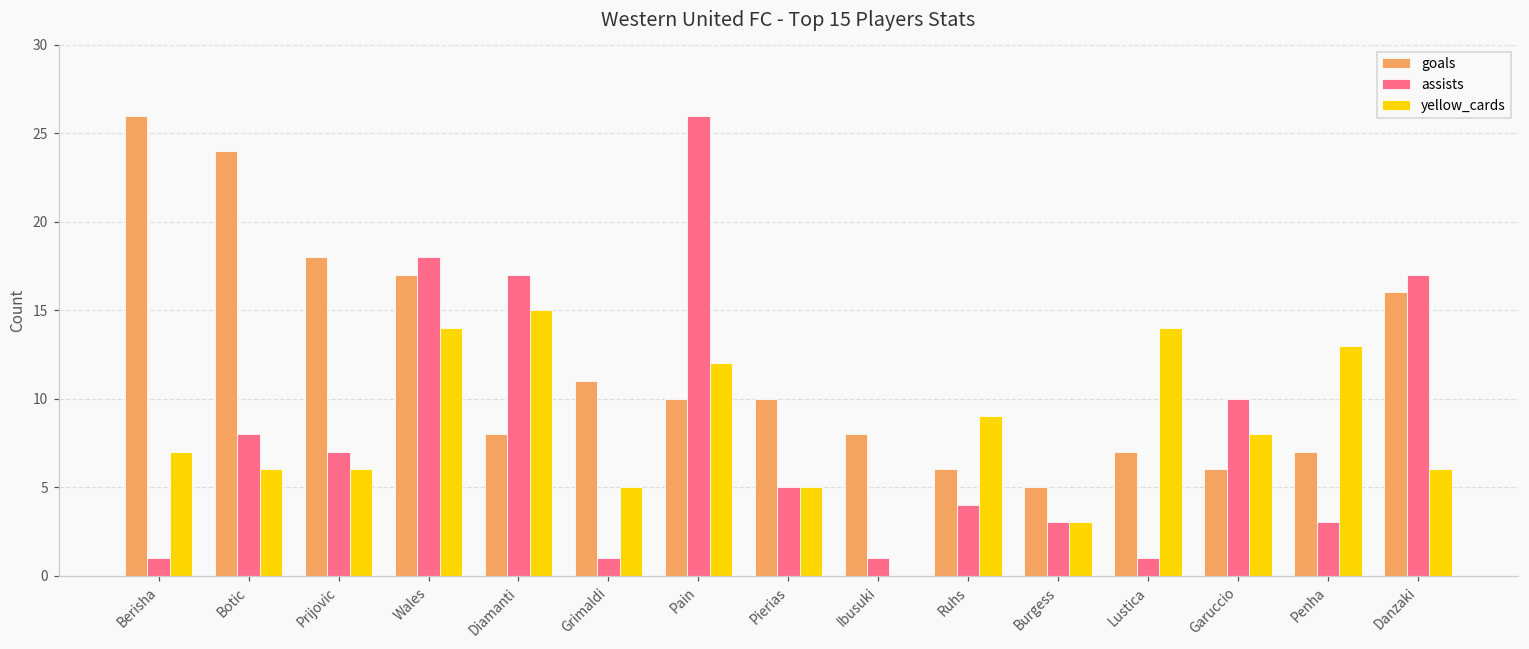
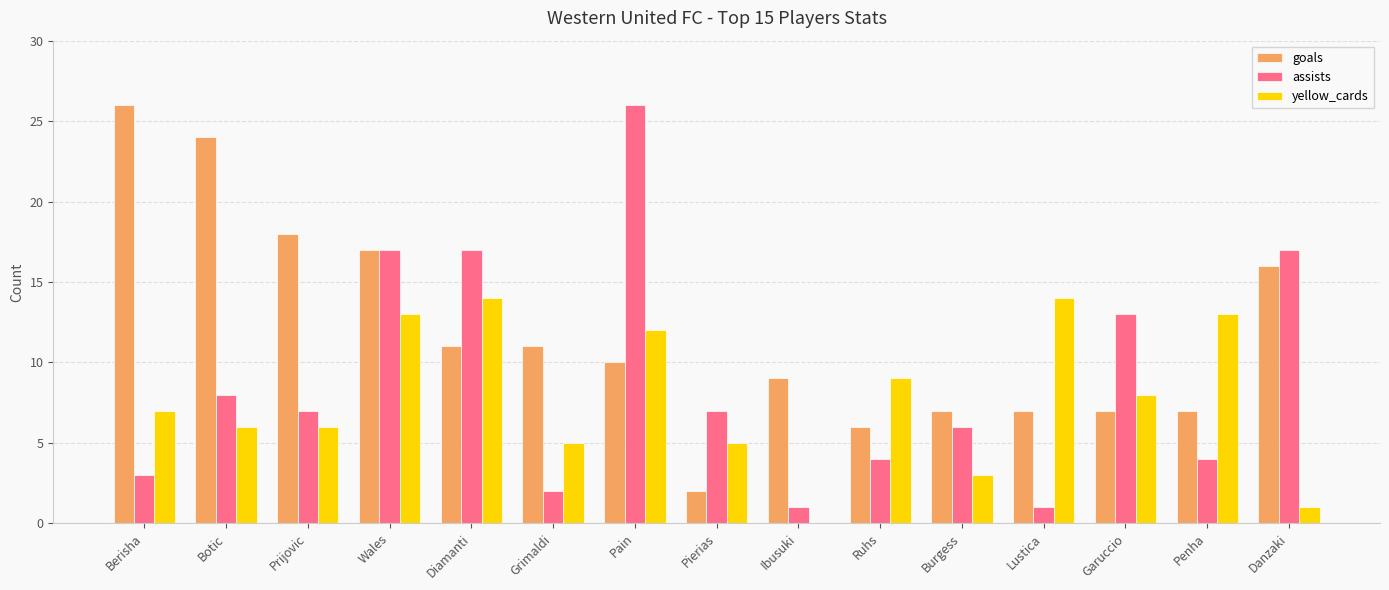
  {
    "goals": {
      "Berisha": 26,
      "Botic": 24,
      "Prijovic": 18,
      "Wales": 17,
-     "Diamanti": 8,
+     "Diamanti": 11,
      "Grimaldi": 11,
      "Pain": 10,
-     "Pierias": 10,
-     "Ibusuki": 8,
+     "Pierias": 2,
+     "Ibusuki": 9,
      "Ruhs": 6,
-     "Burgess": 5,
+     "Burgess": 7,
      "Lustica": 7,
-     "Garuccio": 6,
+     "Garuccio": 7,
      "Penha": 7,
      "Danzaki": 16
    },
    "assists": {
-     "Berisha": 1,
+     "Berisha": 3,
      "Botic": 8,
      "Prijovic": 7,
-     "Wales": 18,
+     "Wales": 17,
      "Diamanti": 17,
-     "Grimaldi": 1,
+     "Grimaldi": 2,
      "Pain": 26,
-     "Pierias": 5,
+     "Pierias": 7,
      "Ibusuki": 1,
      "Ruhs": 4,
-     "Burgess": 3,
+     "Burgess": 6,
      "Lustica": 1,
-     "Garuccio": 10,
-     "Penha": 3,
+     "Garuccio": 13,
+     "Penha": 4,
      "Danzaki": 17
    },
    "yellow_cards": {
      "Berisha": 7,
      "Botic": 6,
      "Prijovic": 6,
-     "Wales": 14,
-     "Diamanti": 15,
+     "Wales": 13,
+     "Diamanti": 14,
      "Grimaldi": 5,
      "Pain": 12,
      "Pierias": 5,
      "Ibusuki": 0,
      "Ruhs": 9,
      "Burgess": 3,
      "Lustica": 14,
      "Garuccio": 8,
      "Penha": 13,
-     "Danzaki": 6
+     "Danzaki": 1
    }
  }
